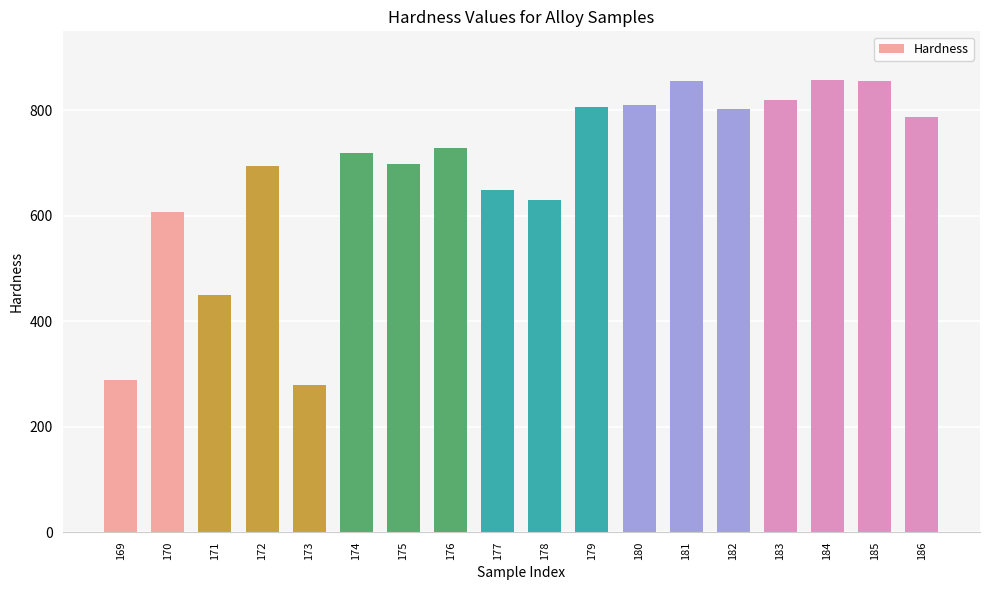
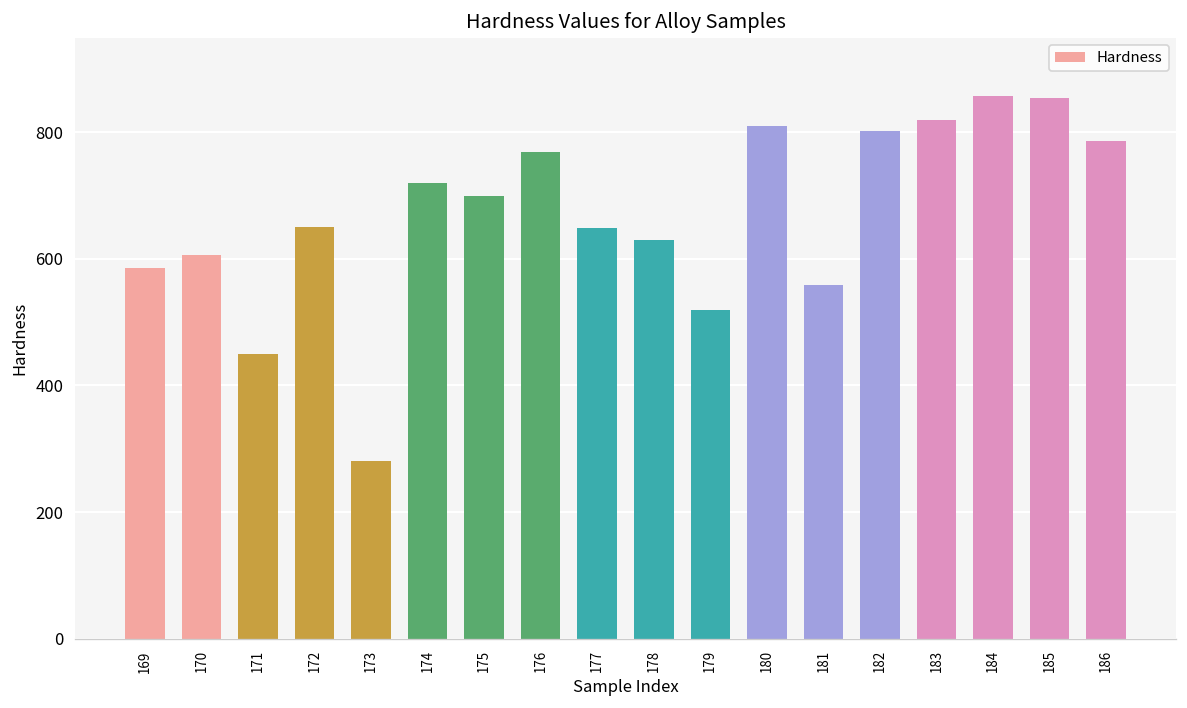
  {
-   "169": 290,
+   "169": 590,
    "170": 610,
    "171": 450,
-   "172": 690,
+   "172": 650,
    "173": 280,
    "174": 720,
    "175": 700,
-   "176": 730,
+   "176": 770,
    "177": 650,
    "178": 630,
-   "179": 810,
+   "179": 520,
    "180": 810,
-   "181": 860,
+   "181": 560,
    "182": 800,
    "183": 820,
    "184": 860,
    "185": 860,
    "186": 790
  }
